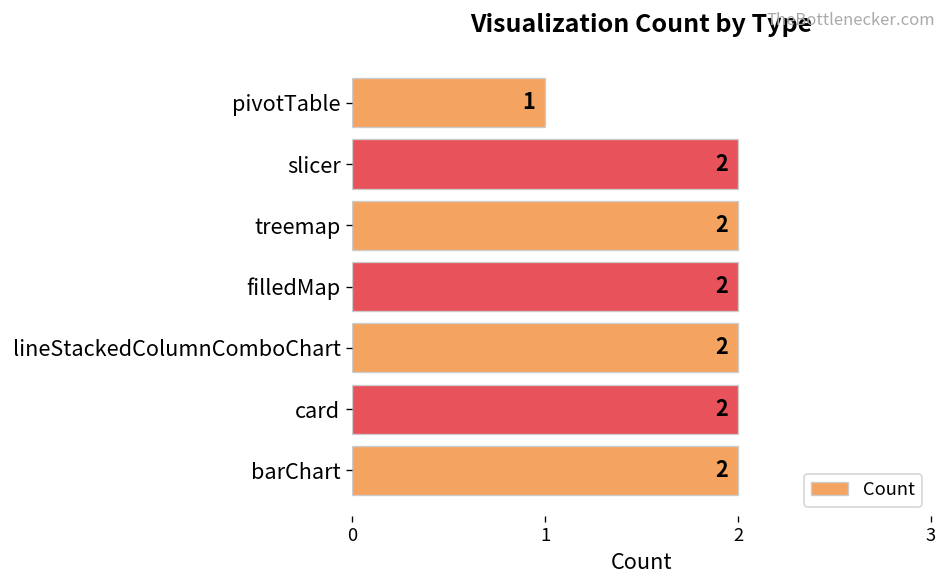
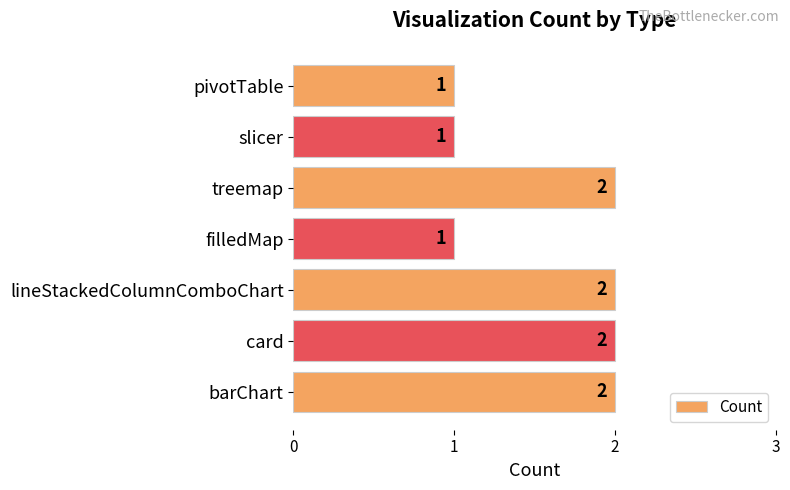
  {
    "pivotTable": 1,
-   "slicer": 2,
+   "slicer": 1,
    "treemap": 2,
-   "filledMap": 2,
+   "filledMap": 1,
    "lineStackedColumnComboChart": 2,
    "card": 2,
    "barChart": 2
  }
